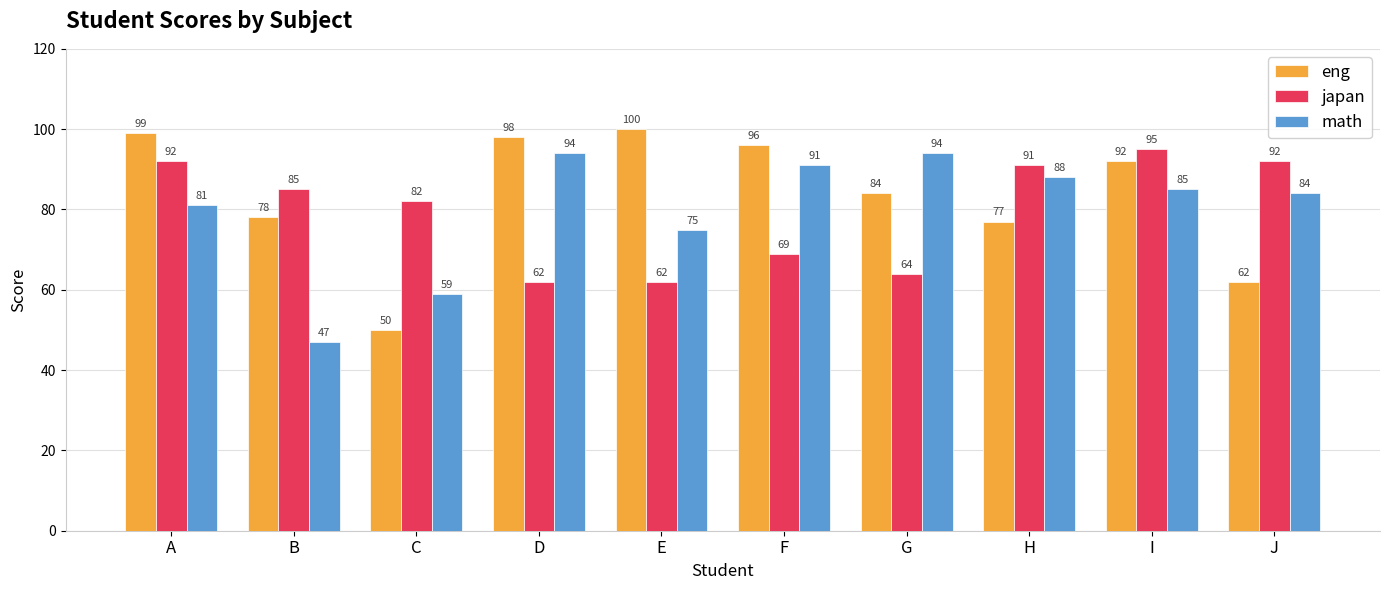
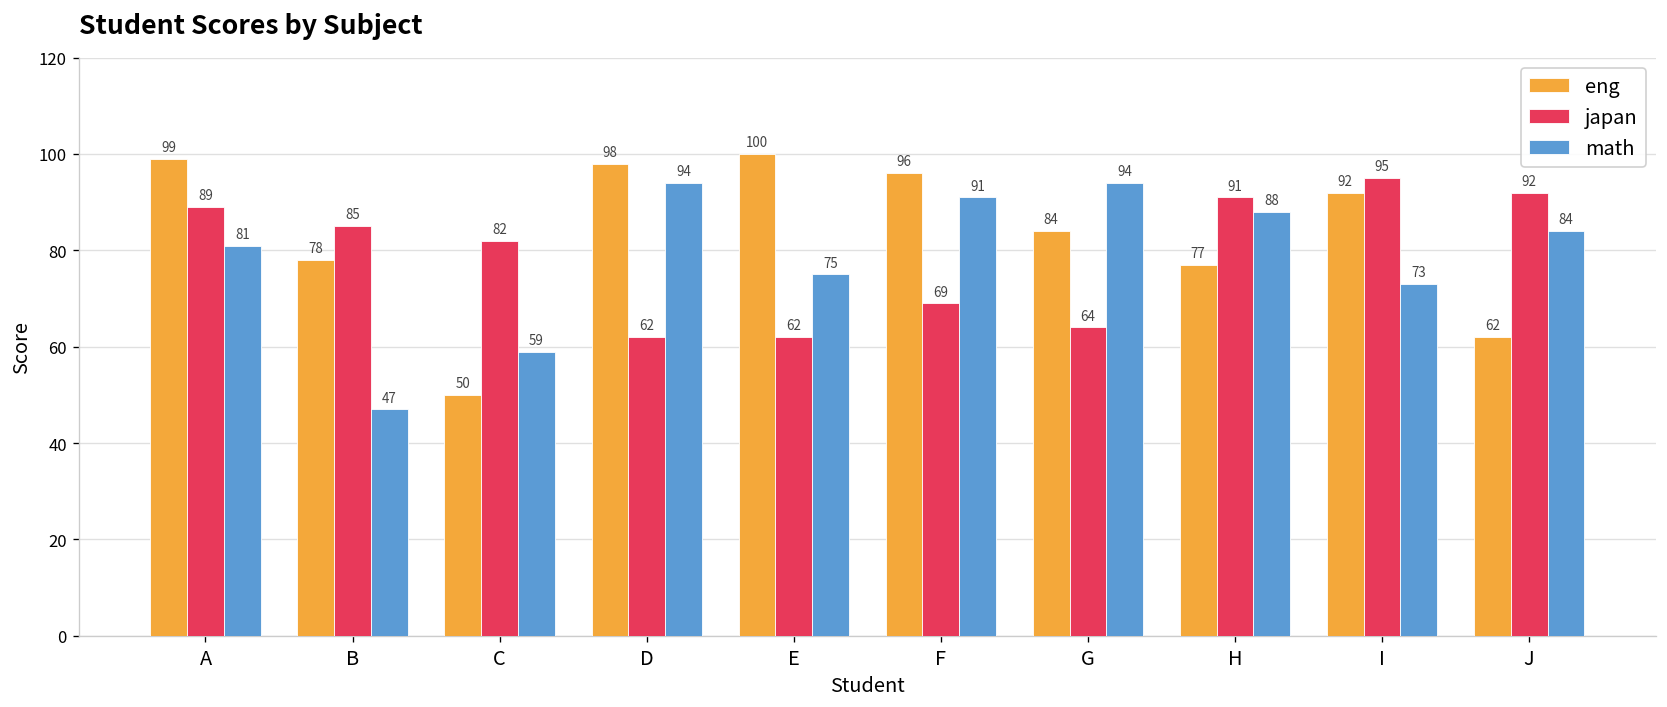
  {
    "eng": {
      "A": 99,
      "B": 78,
      "C": 50,
      "D": 98,
      "E": 100,
      "F": 96,
      "G": 84,
      "H": 77,
      "I": 92,
      "J": 62
    },
    "japan": {
-     "A": 92,
+     "A": 89,
      "B": 85,
      "C": 82,
      "D": 62,
      "E": 62,
      "F": 69,
      "G": 64,
      "H": 91,
      "I": 95,
      "J": 92
    },
    "math": {
      "A": 81,
      "B": 47,
      "C": 59,
      "D": 94,
      "E": 75,
      "F": 91,
      "G": 94,
      "H": 88,
-     "I": 85,
+     "I": 73,
      "J": 84
    }
  }
